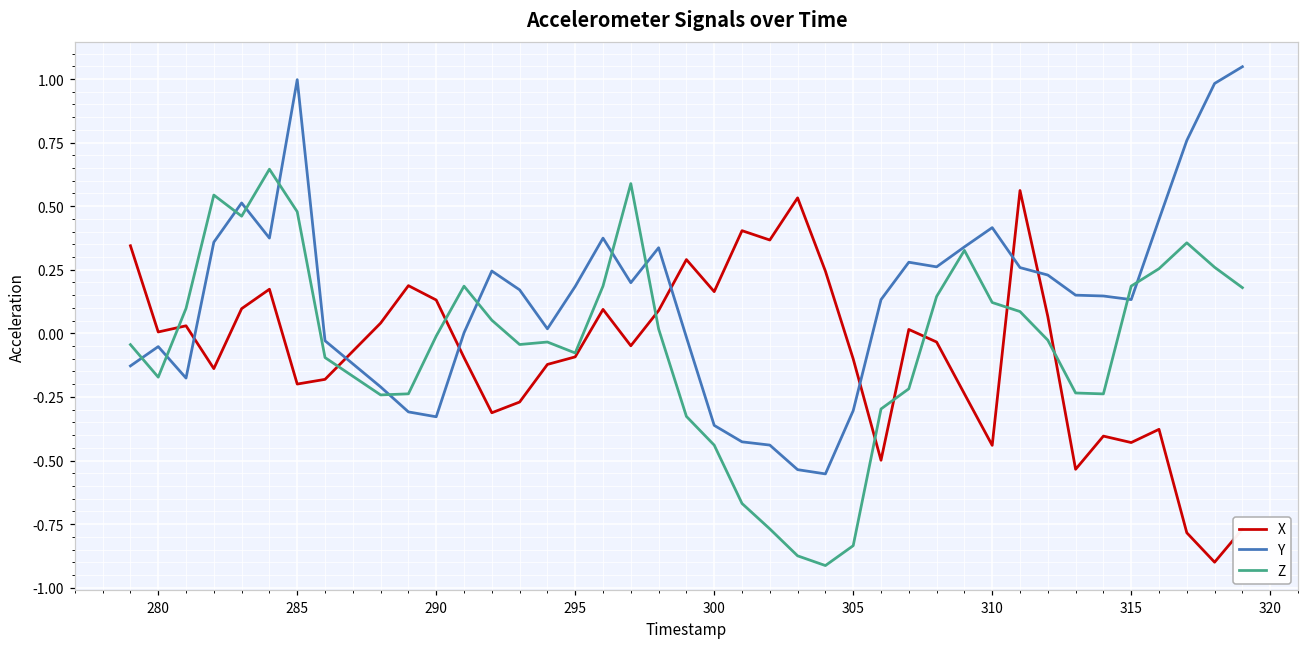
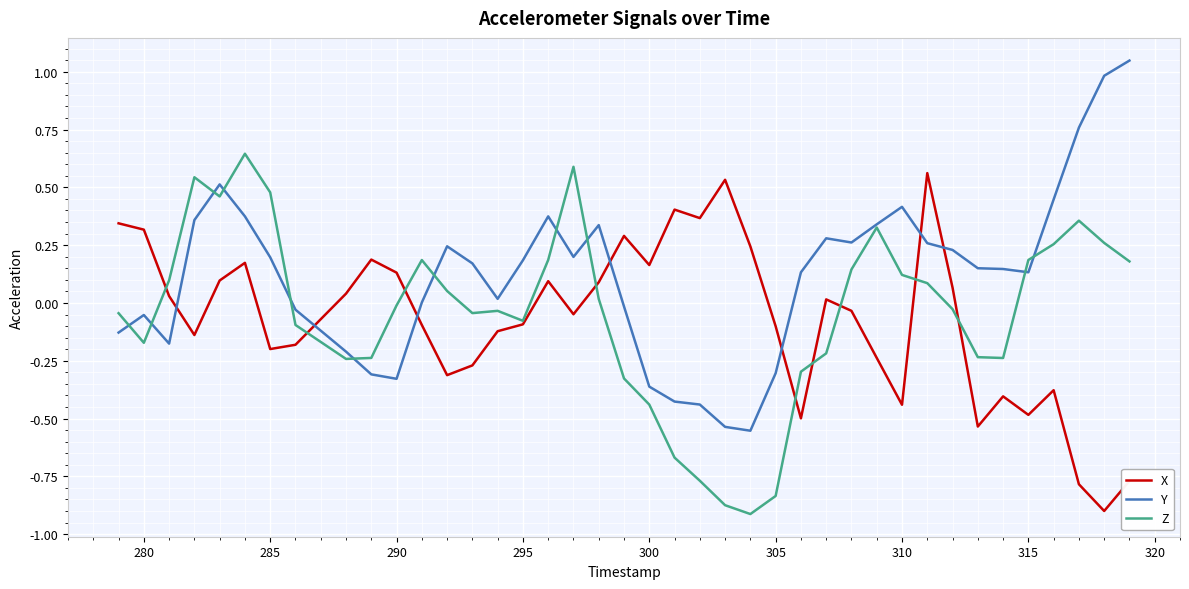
  {
    "X": {
-     "280": 0.01,
+     "280": 0.32,
      "285": -0.20,
      "290": 0.13,
      "295": -0.09,
      "300": 0.16,
      "305": -0.10,
      "310": -0.44,
-     "315": -0.43
+     "315": -0.48
    },
    "Y": {
      "280": -0.05,
-     "285": 1.00,
+     "285": 0.20,
      "290": -0.33,
      "295": 0.18,
      "300": -0.36,
      "305": -0.30,
      "310": 0.42,
      "315": 0.13
    },
    "Z": {
      "280": -0.17,
      "285": 0.48,
      "290": -0.01,
      "295": -0.08,
      "300": -0.44,
      "305": -0.83,
      "310": 0.12,
      "315": 0.19
    }
  }
